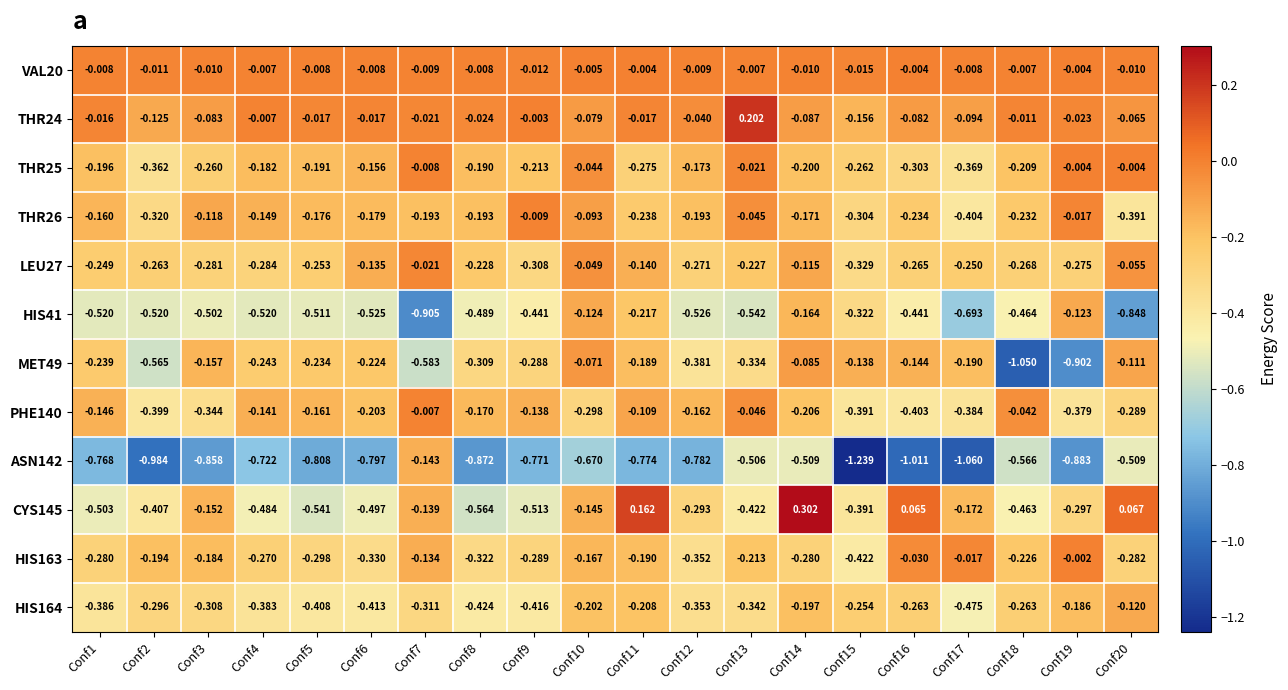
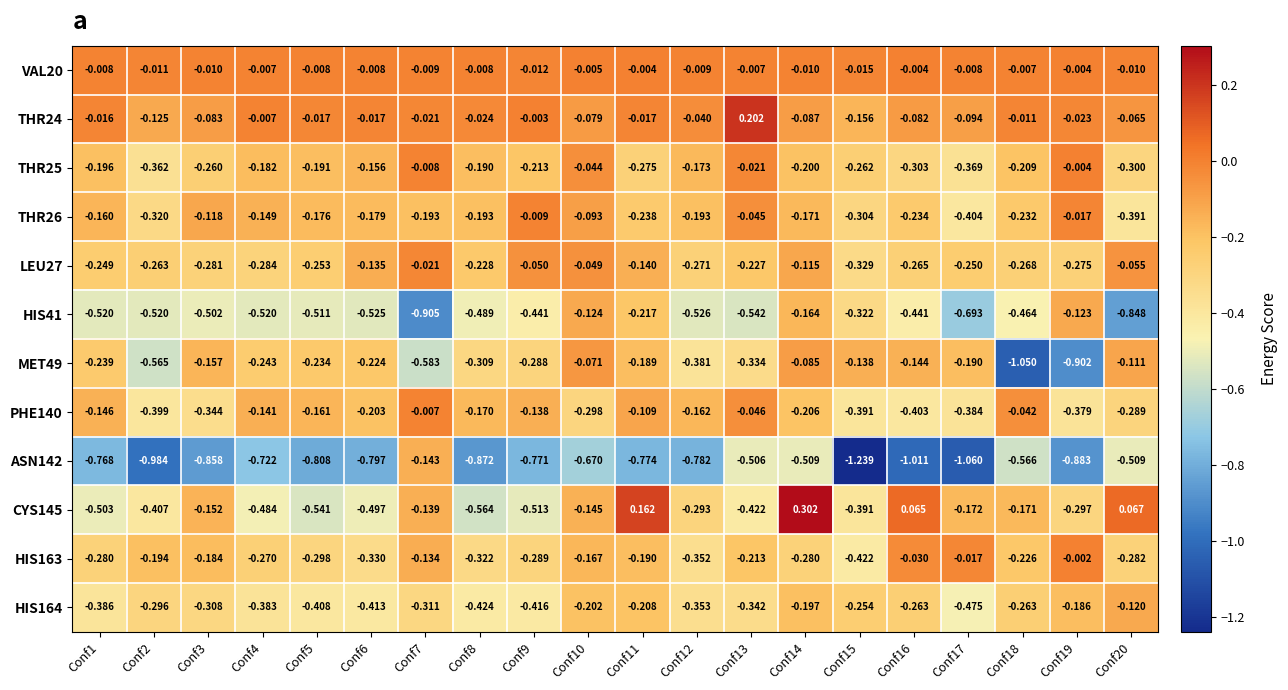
  {
    "THR25": {
      "Conf1": -0.196,
      "Conf2": -0.362,
      "Conf3": -0.260,
      "Conf4": -0.182,
      "Conf5": -0.191,
      "Conf6": -0.156,
      "Conf7": -0.008,
      "Conf8": -0.190,
      "Conf9": -0.213,
      "Conf10": -0.044,
      "Conf11": -0.275,
      "Conf12": -0.173,
      "Conf13": -0.021,
      "Conf14": -0.200,
      "Conf15": -0.262,
      "Conf16": -0.303,
      "Conf17": -0.369,
      "Conf18": -0.209,
      "Conf19": -0.004,
-     "Conf20": -0.004
+     "Conf20": -0.300
    },
    "LEU27": {
      "Conf1": -0.249,
      "Conf2": -0.263,
      "Conf3": -0.281,
      "Conf4": -0.284,
      "Conf5": -0.253,
      "Conf6": -0.135,
      "Conf7": -0.021,
      "Conf8": -0.228,
-     "Conf9": -0.308,
+     "Conf9": -0.050,
      "Conf10": -0.049,
      "Conf11": -0.140,
      "Conf12": -0.271,
      "Conf13": -0.227,
      "Conf14": -0.115,
      "Conf15": -0.329,
      "Conf16": -0.265,
      "Conf17": -0.250,
      "Conf18": -0.268,
      "Conf19": -0.275,
      "Conf20": -0.055
    },
    "CYS145": {
      "Conf1": -0.503,
      "Conf2": -0.407,
      "Conf3": -0.152,
      "Conf4": -0.484,
      "Conf5": -0.541,
      "Conf6": -0.497,
      "Conf7": -0.139,
      "Conf8": -0.564,
      "Conf9": -0.513,
      "Conf10": -0.145,
      "Conf11": 0.162,
      "Conf12": -0.293,
      "Conf13": -0.422,
      "Conf14": 0.302,
      "Conf15": -0.391,
      "Conf16": 0.065,
      "Conf17": -0.172,
-     "Conf18": -0.463,
+     "Conf18": -0.171,
      "Conf19": -0.297,
      "Conf20": 0.067
    }
  }
